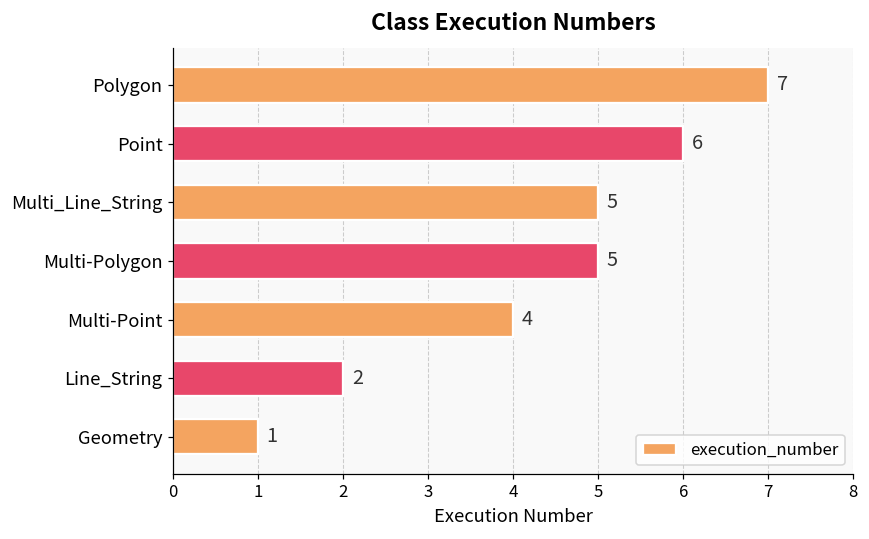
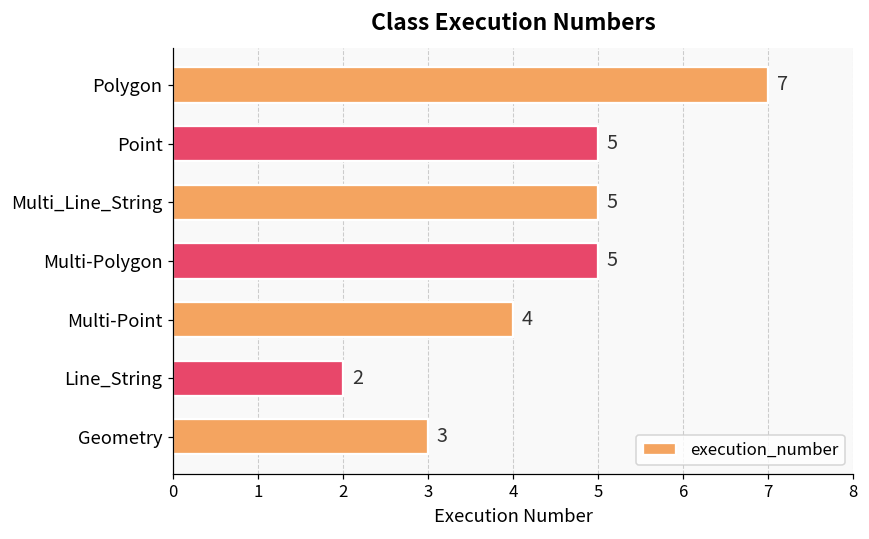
  {
    "Polygon": 7,
-   "Point": 6,
+   "Point": 5,
    "Multi_Line_String": 5,
    "Multi-Polygon": 5,
    "Multi-Point": 4,
    "Line_String": 2,
-   "Geometry": 1
+   "Geometry": 3
  }
